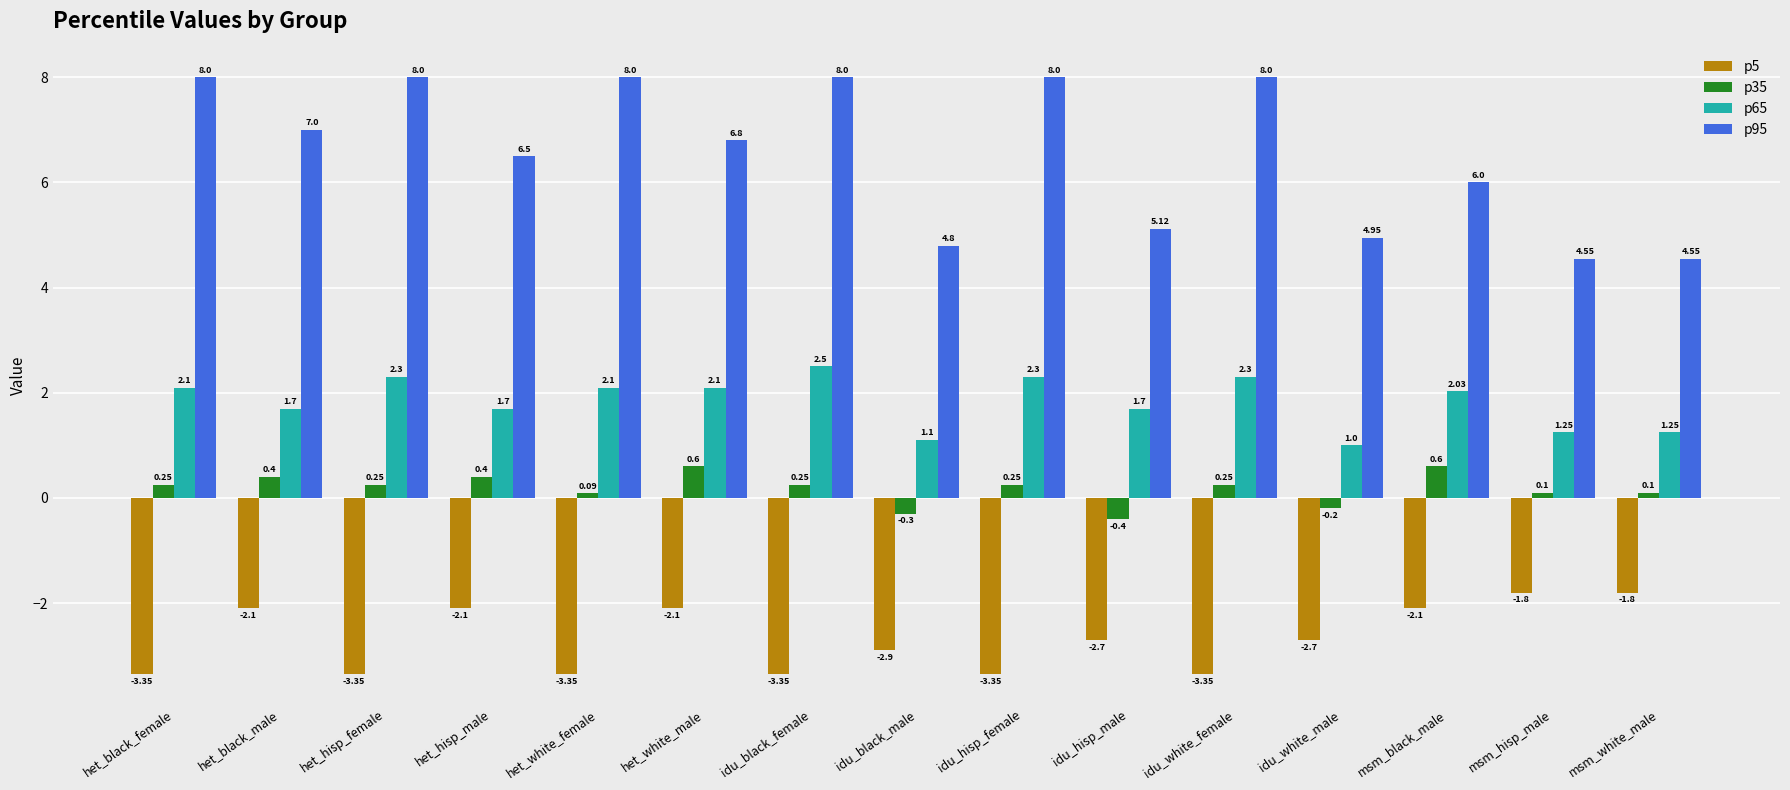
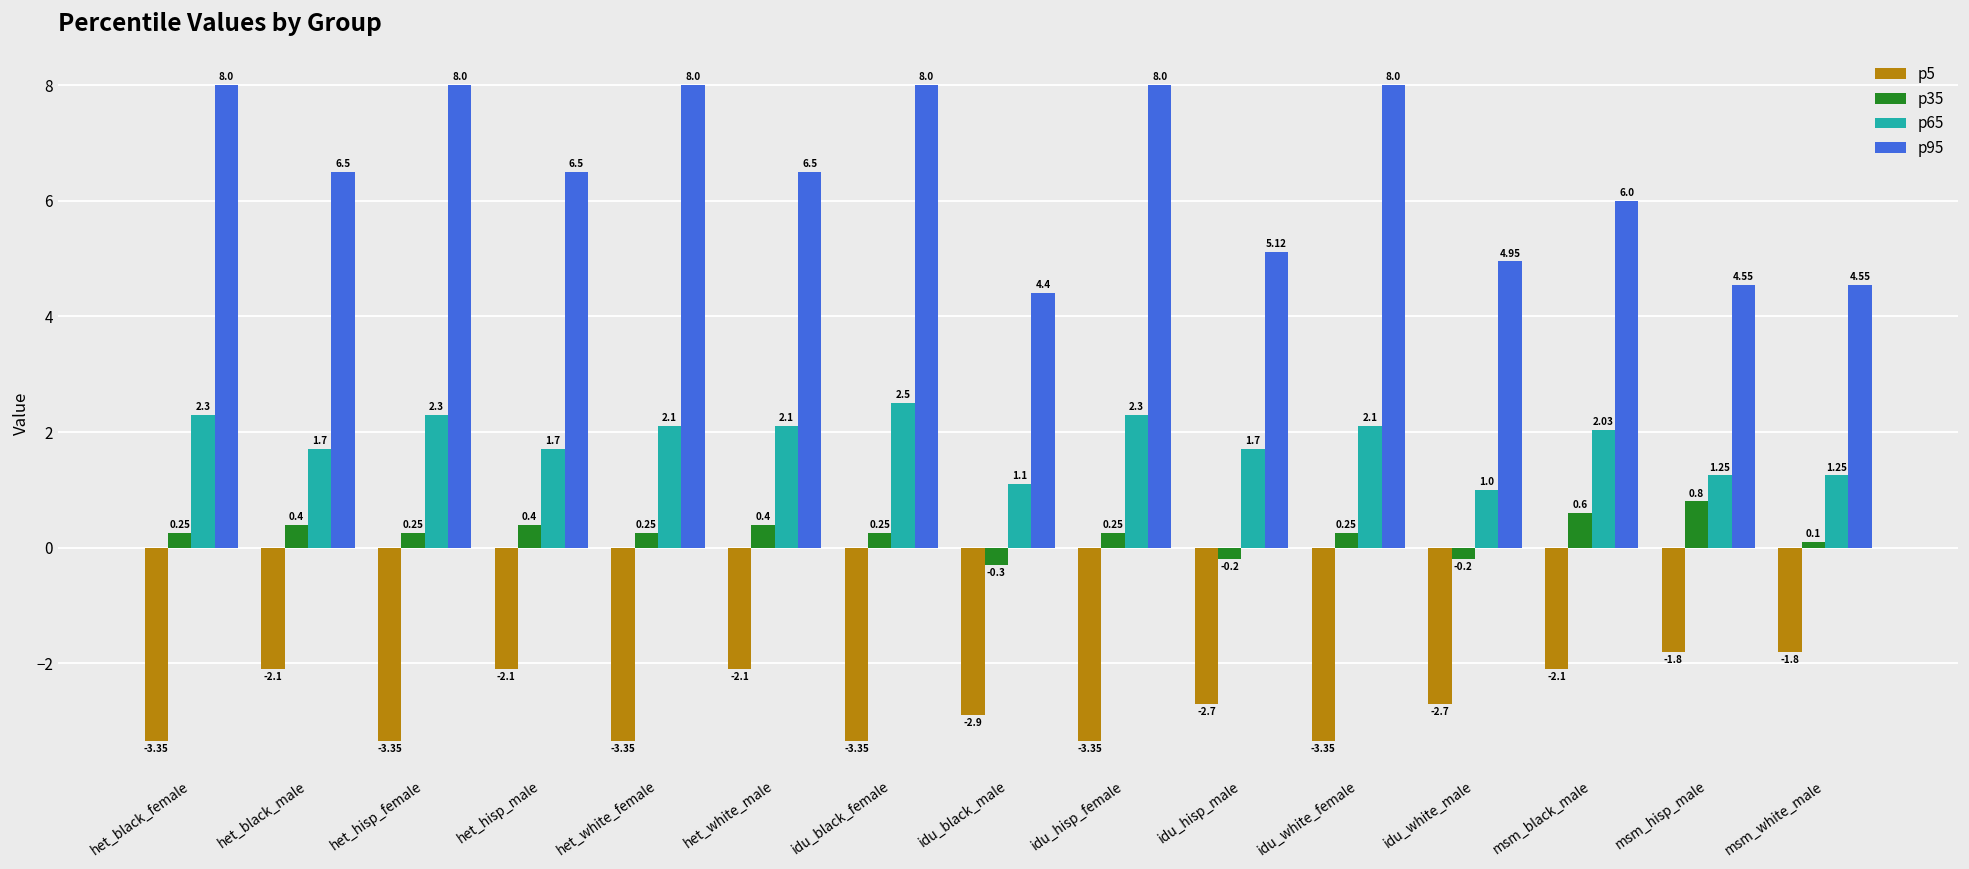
  {
    "p5": {
      "het_black_female": -3.35,
      "het_black_male": -2.1,
      "het_hisp_female": -3.35,
      "het_hisp_male": -2.1,
      "het_white_female": -3.35,
      "het_white_male": -2.1,
      "idu_black_female": -3.35,
      "idu_black_male": -2.9,
      "idu_hisp_female": -3.35,
      "idu_hisp_male": -2.7,
      "idu_white_female": -3.35,
      "idu_white_male": -2.7,
      "msm_black_male": -2.1,
      "msm_hisp_male": -1.8,
      "msm_white_male": -1.8
    },
    "p35": {
      "het_black_female": 0.25,
      "het_black_male": 0.4,
      "het_hisp_female": 0.25,
      "het_hisp_male": 0.4,
-     "het_white_female": 0.09,
-     "het_white_male": 0.6,
+     "het_white_female": 0.25,
+     "het_white_male": 0.4,
      "idu_black_female": 0.25,
      "idu_black_male": -0.3,
      "idu_hisp_female": 0.25,
-     "idu_hisp_male": -0.4,
+     "idu_hisp_male": -0.2,
      "idu_white_female": 0.25,
      "idu_white_male": -0.2,
      "msm_black_male": 0.6,
-     "msm_hisp_male": 0.1,
+     "msm_hisp_male": 0.8,
      "msm_white_male": 0.1
    },
    "p65": {
-     "het_black_female": 2.1,
+     "het_black_female": 2.3,
      "het_black_male": 1.7,
      "het_hisp_female": 2.3,
      "het_hisp_male": 1.7,
      "het_white_female": 2.1,
      "het_white_male": 2.1,
      "idu_black_female": 2.5,
      "idu_black_male": 1.1,
      "idu_hisp_female": 2.3,
      "idu_hisp_male": 1.7,
-     "idu_white_female": 2.3,
+     "idu_white_female": 2.1,
      "idu_white_male": 1.0,
      "msm_black_male": 2.03,
      "msm_hisp_male": 1.25,
      "msm_white_male": 1.25
    },
    "p95": {
      "het_black_female": 8.0,
-     "het_black_male": 7.0,
+     "het_black_male": 6.5,
      "het_hisp_female": 8.0,
      "het_hisp_male": 6.5,
      "het_white_female": 8.0,
-     "het_white_male": 6.8,
+     "het_white_male": 6.5,
      "idu_black_female": 8.0,
-     "idu_black_male": 4.8,
+     "idu_black_male": 4.4,
      "idu_hisp_female": 8.0,
      "idu_hisp_male": 5.12,
      "idu_white_female": 8.0,
      "idu_white_male": 4.95,
      "msm_black_male": 6.0,
      "msm_hisp_male": 4.55,
      "msm_white_male": 4.55
    }
  }
